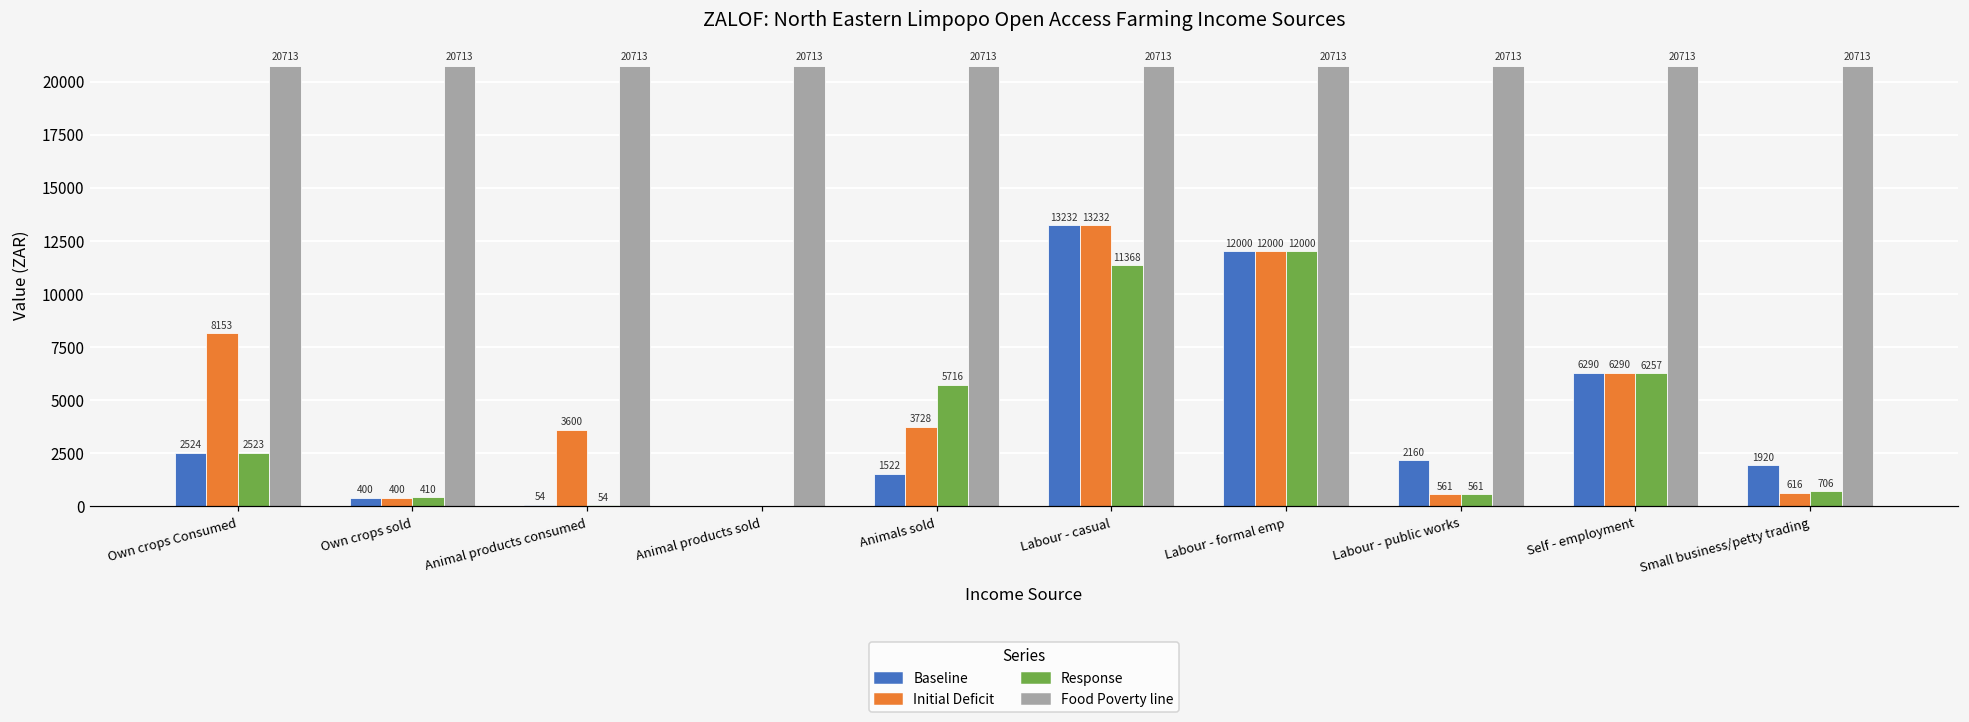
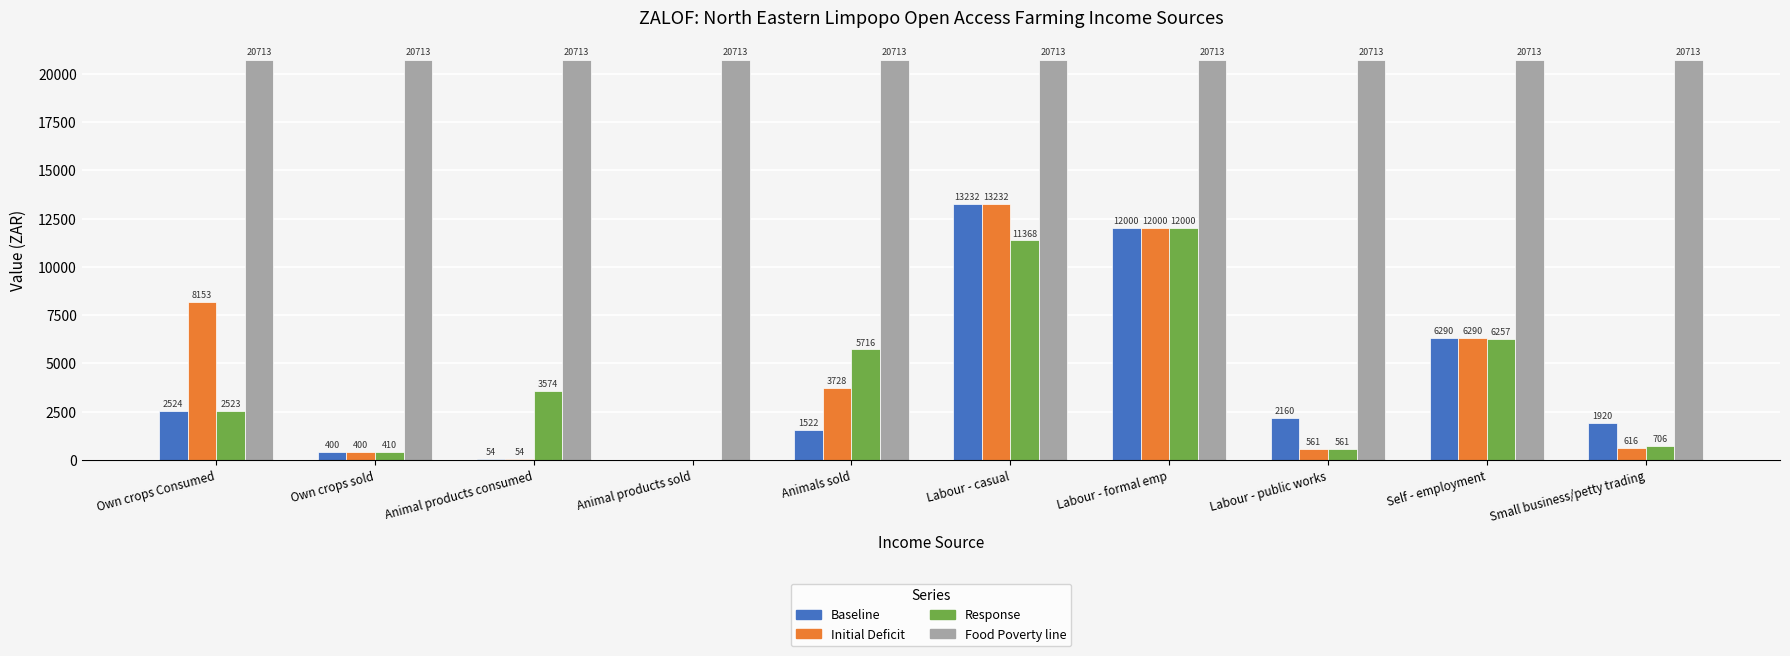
  {
    "Baseline": {
      "Own crops Consumed": 2524,
      "Own crops sold": 400,
      "Animal products consumed": 54,
      "Animals sold": 1522,
      "Labour - casual": 13232,
      "Labour - formal emp": 12000,
      "Labour - public works": 2160,
      "Self - employment": 6290,
      "Small business/petty trading": 1920
    },
    "Initial Deficit": {
      "Own crops Consumed": 8153,
      "Own crops sold": 400,
-     "Animal products consumed": 3600,
+     "Animal products consumed": 54,
      "Animals sold": 3728,
      "Labour - casual": 13232,
      "Labour - formal emp": 12000,
      "Labour - public works": 561,
      "Self - employment": 6290,
      "Small business/petty trading": 616
    },
    "Response": {
      "Own crops Consumed": 2523,
      "Own crops sold": 410,
-     "Animal products consumed": 54,
+     "Animal products consumed": 3574,
      "Animals sold": 5716,
      "Labour - casual": 11368,
      "Labour - formal emp": 12000,
      "Labour - public works": 561,
      "Self - employment": 6257,
      "Small business/petty trading": 706
    },
    "Food Poverty line": {
      "Own crops Consumed": 20713,
      "Own crops sold": 20713,
      "Animal products consumed": 20713,
      "Animal products sold": 20713,
      "Animals sold": 20713,
      "Labour - casual": 20713,
      "Labour - formal emp": 20713,
      "Labour - public works": 20713,
      "Self - employment": 20713,
      "Small business/petty trading": 20713
    }
  }
